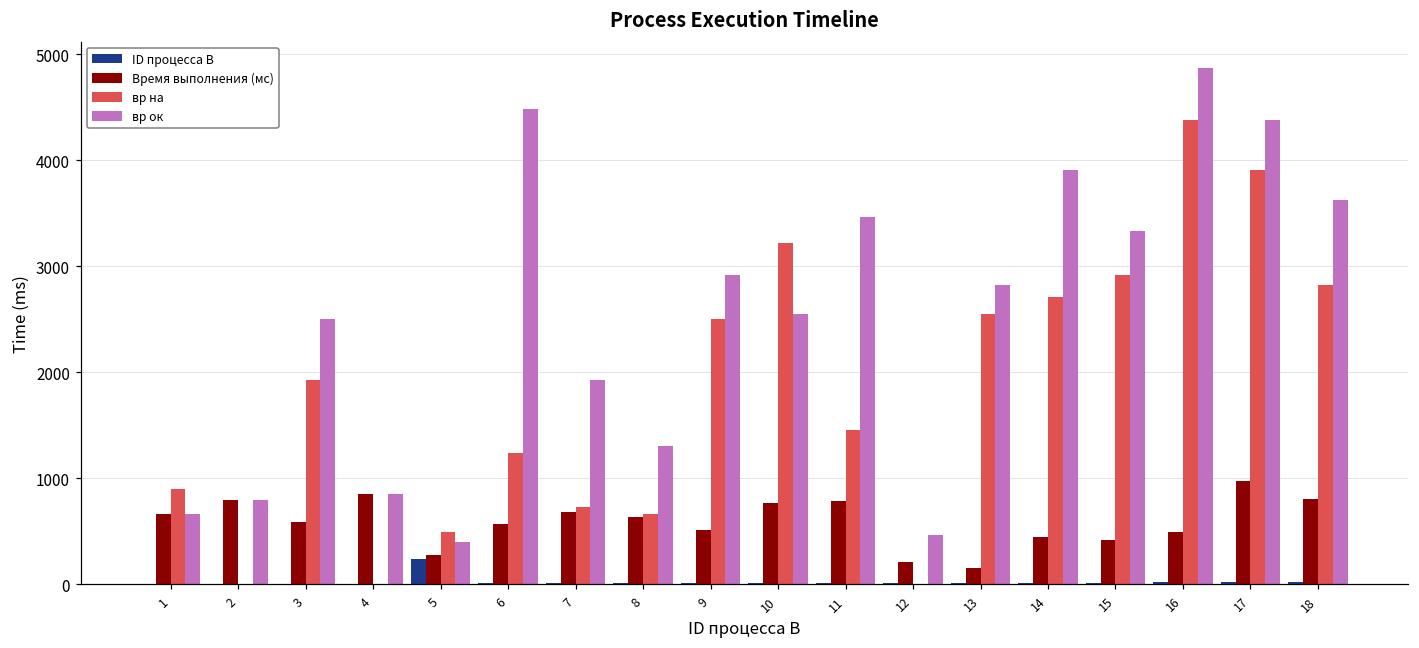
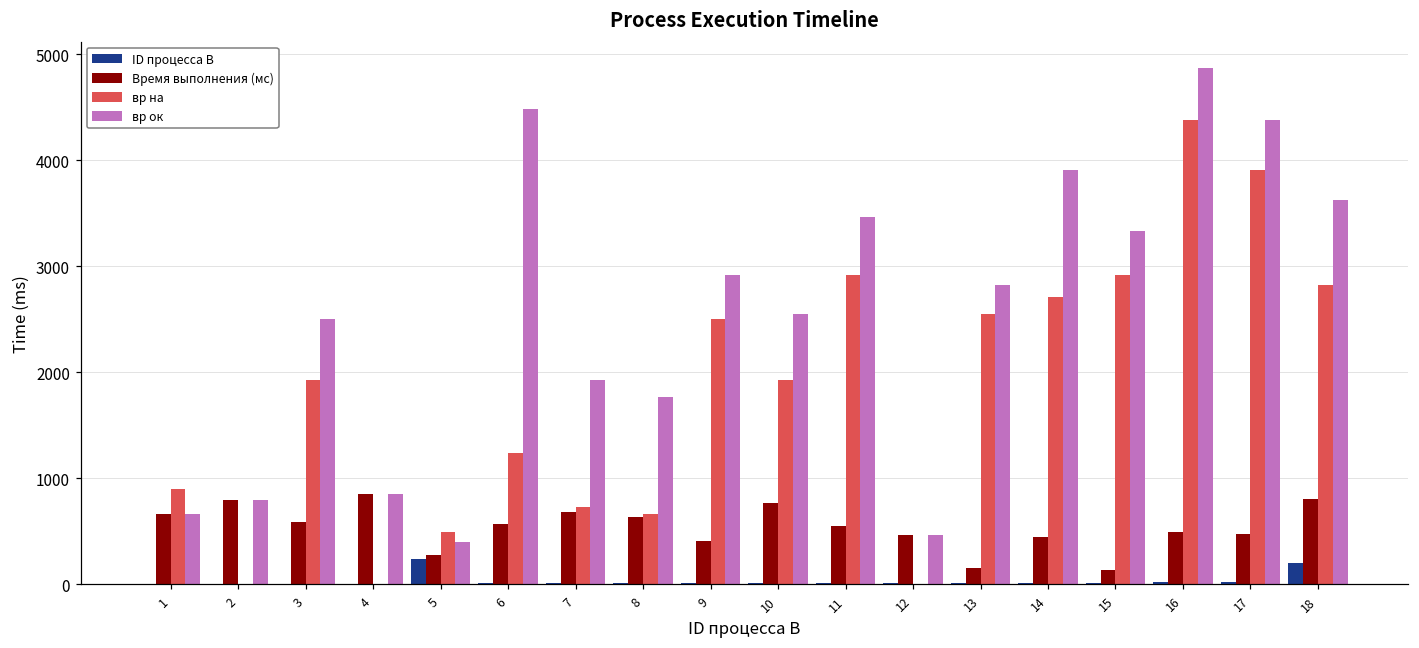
  {
    "ID процесса B": {
      "5": 200,
-     "18": 0
+     "18": 200
    },
    "Время выполнения (мс)": {
      "1": 700,
      "2": 800,
      "3": 600,
      "4": 800,
      "5": 300,
      "6": 600,
      "7": 700,
      "8": 600,
-     "9": 500,
+     "9": 400,
      "10": 800,
-     "11": 800,
-     "12": 200,
+     "11": 500,
+     "12": 500,
      "13": 100,
      "14": 400,
-     "15": 400,
+     "15": 100,
      "16": 500,
-     "17": 1000,
+     "17": 500,
      "18": 800
    },
    "вр на": {
      "1": 900,
      "2": 0,
      "3": 1900,
      "4": 0,
      "5": 500,
      "6": 1200,
      "7": 700,
      "8": 700,
      "9": 2500,
-     "10": 3200,
-     "11": 1500,
+     "10": 1900,
+     "11": 2900,
      "12": 0,
      "13": 2500,
      "14": 2700,
      "15": 2900,
      "16": 4400,
      "17": 3900,
      "18": 2800
    },
    "вр ок": {
      "1": 700,
      "2": 800,
      "3": 2500,
      "4": 800,
      "5": 400,
      "6": 4500,
      "7": 1900,
-     "8": 1300,
+     "8": 1800,
      "9": 2900,
      "10": 2500,
      "11": 3500,
      "12": 500,
      "13": 2800,
      "14": 3900,
      "15": 3300,
      "16": 4900,
      "17": 4400,
      "18": 3600
    }
  }
